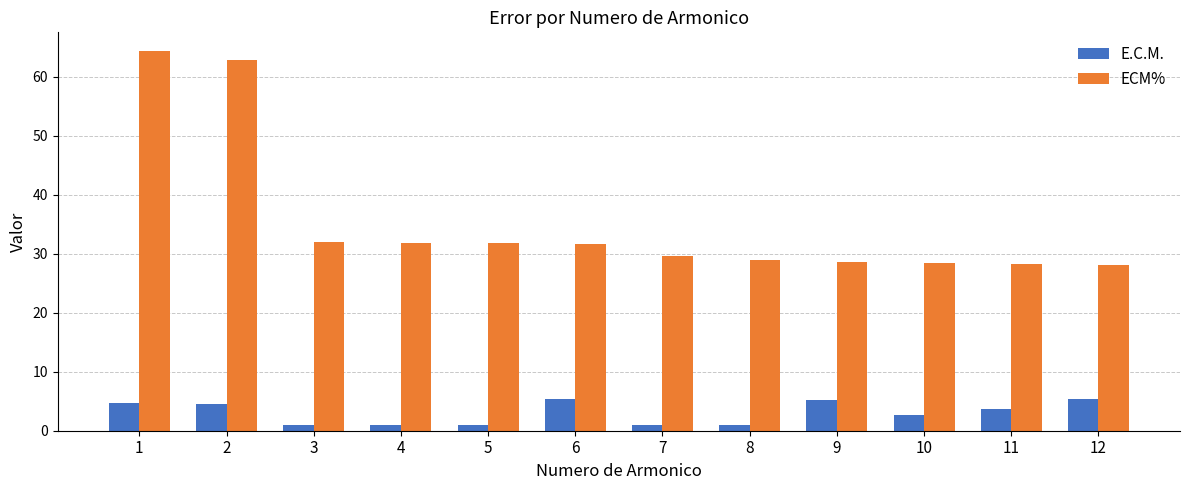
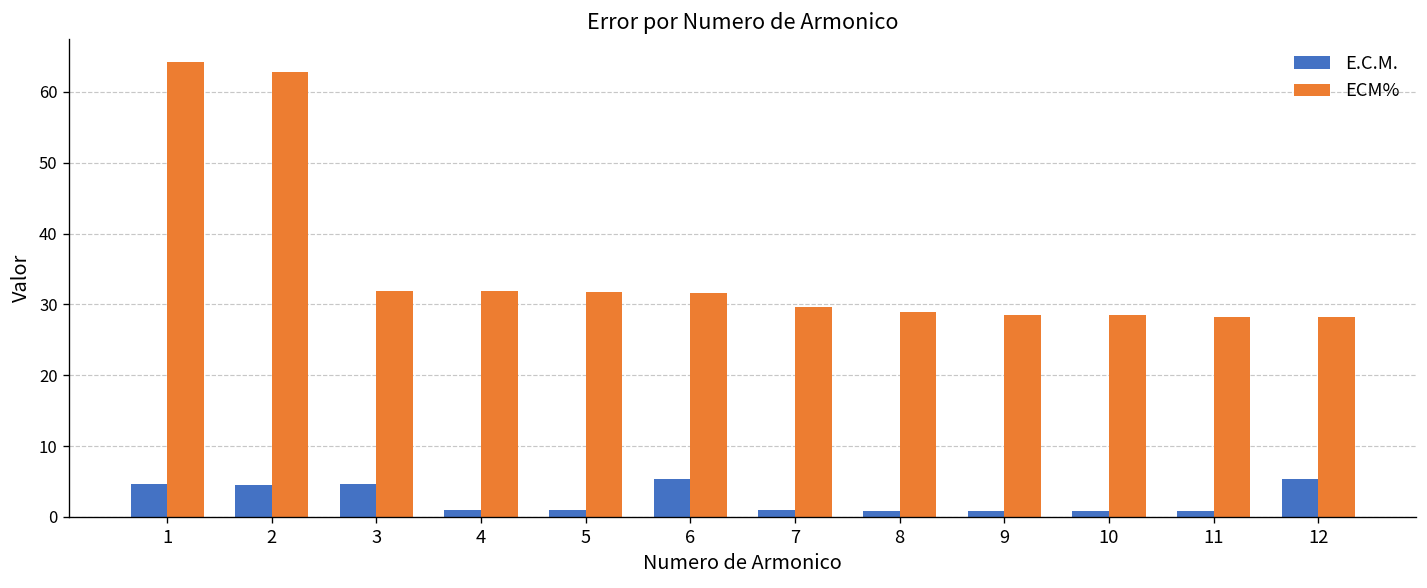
  {
    "E.C.M.": {
      "1": 5,
      "2": 5,
-     "3": 1,
+     "3": 5,
      "4": 1,
      "5": 1,
      "6": 5,
      "7": 1,
      "8": 1,
-     "9": 5,
-     "10": 3,
-     "11": 4,
+     "9": 1,
+     "10": 1,
+     "11": 1,
      "12": 5
    },
    "ECM%": {
      "1": 64,
      "2": 63,
      "3": 32,
      "4": 32,
      "5": 32,
      "6": 32,
      "7": 30,
      "8": 29,
      "9": 29,
      "10": 28,
      "11": 28,
      "12": 28
    }
  }
